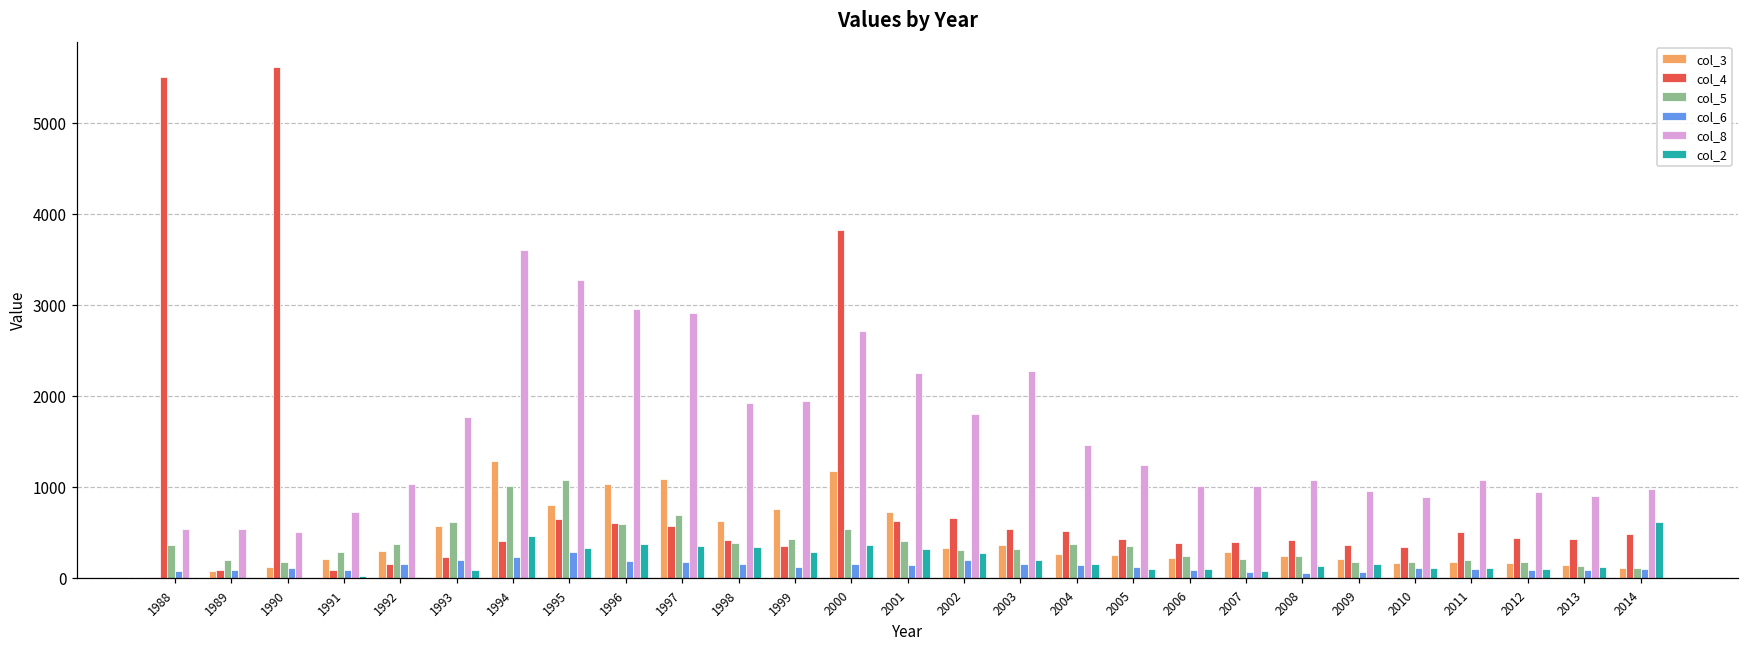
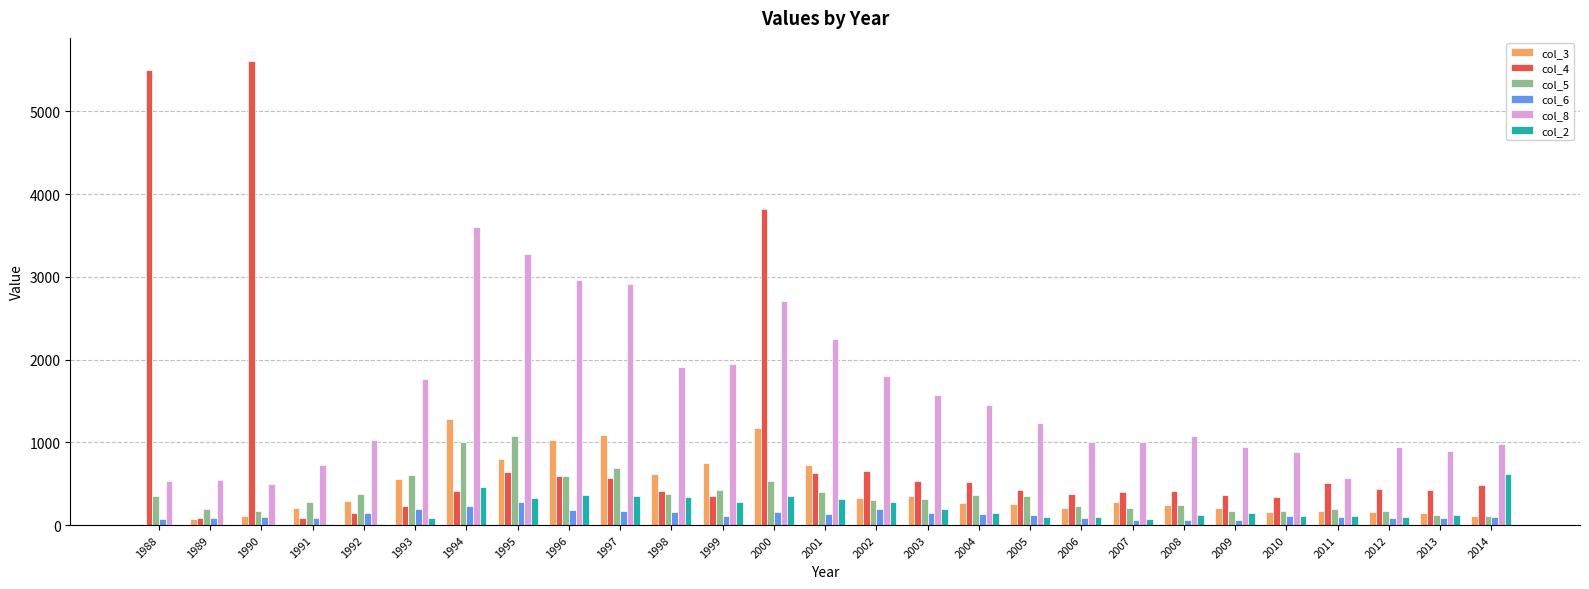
  {
    "col_3": {
      "1989": 100,
      "1990": 100,
      "1991": 200,
      "1992": 300,
      "1993": 600,
      "1994": 1300,
      "1995": 800,
      "1996": 1000,
      "1997": 1100,
      "1998": 600,
      "1999": 800,
      "2000": 1200,
      "2001": 700,
      "2002": 300,
      "2003": 400,
      "2004": 300,
      "2005": 300,
      "2006": 200,
      "2007": 300,
      "2008": 200,
      "2009": 200,
      "2010": 200,
      "2011": 200,
      "2012": 200,
      "2013": 100,
      "2014": 100
    },
    "col_4": {
      "1988": 5500,
      "1989": 100,
      "1990": 5600,
      "1991": 100,
      "1992": 100,
      "1993": 200,
      "1994": 400,
      "1995": 600,
      "1996": 600,
      "1997": 600,
      "1998": 400,
      "1999": 300,
      "2000": 3800,
      "2001": 600,
      "2002": 700,
      "2003": 500,
      "2004": 500,
      "2005": 400,
      "2006": 400,
      "2007": 400,
      "2008": 400,
      "2009": 400,
      "2010": 300,
      "2011": 500,
      "2012": 400,
      "2013": 400,
      "2014": 500
    },
    "col_5": {
      "1988": 400,
      "1989": 200,
      "1990": 200,
      "1991": 300,
      "1992": 400,
      "1993": 600,
      "1994": 1000,
      "1995": 1100,
      "1996": 600,
      "1997": 700,
      "1998": 400,
      "1999": 400,
      "2000": 500,
      "2001": 400,
      "2002": 300,
      "2003": 300,
      "2004": 400,
      "2005": 300,
      "2006": 200,
      "2007": 200,
      "2008": 200,
      "2009": 200,
      "2010": 200,
      "2011": 200,
      "2012": 200,
      "2013": 100,
      "2014": 100
    },
    "col_6": {
      "1988": 100,
      "1989": 100,
      "1990": 100,
      "1991": 100,
      "1992": 100,
      "1993": 200,
      "1994": 200,
      "1995": 300,
      "1996": 200,
      "1997": 200,
      "1998": 200,
      "1999": 100,
      "2000": 200,
      "2001": 100,
      "2002": 200,
      "2003": 100,
      "2004": 100,
      "2005": 100,
      "2006": 100,
      "2007": 100,
      "2008": 100,
      "2009": 100,
      "2010": 100,
      "2011": 100,
      "2012": 100,
      "2013": 100,
      "2014": 100
    },
    "col_8": {
      "1988": 500,
      "1989": 500,
      "1990": 500,
      "1991": 700,
      "1992": 1000,
      "1993": 1800,
      "1994": 3600,
      "1995": 3300,
      "1996": 3000,
      "1997": 2900,
      "1998": 1900,
      "1999": 1900,
      "2000": 2700,
      "2001": 2200,
      "2002": 1800,
-     "2003": 2300,
+     "2003": 1600,
      "2004": 1500,
      "2005": 1200,
      "2006": 1000,
      "2007": 1000,
      "2008": 1100,
      "2009": 900,
      "2010": 900,
-     "2011": 1100,
+     "2011": 600,
      "2012": 900,
      "2013": 900,
      "2014": 1000
    },
    "col_2": {
      "1990": 0,
      "1993": 100,
      "1994": 500,
      "1995": 300,
      "1996": 400,
      "1997": 400,
      "1998": 300,
      "1999": 300,
      "2000": 400,
      "2001": 300,
      "2002": 300,
      "2003": 200,
      "2004": 100,
      "2005": 100,
      "2006": 100,
      "2007": 100,
      "2008": 100,
      "2009": 100,
      "2010": 100,
      "2011": 100,
      "2012": 100,
      "2013": 100,
      "2014": 600
    }
  }
